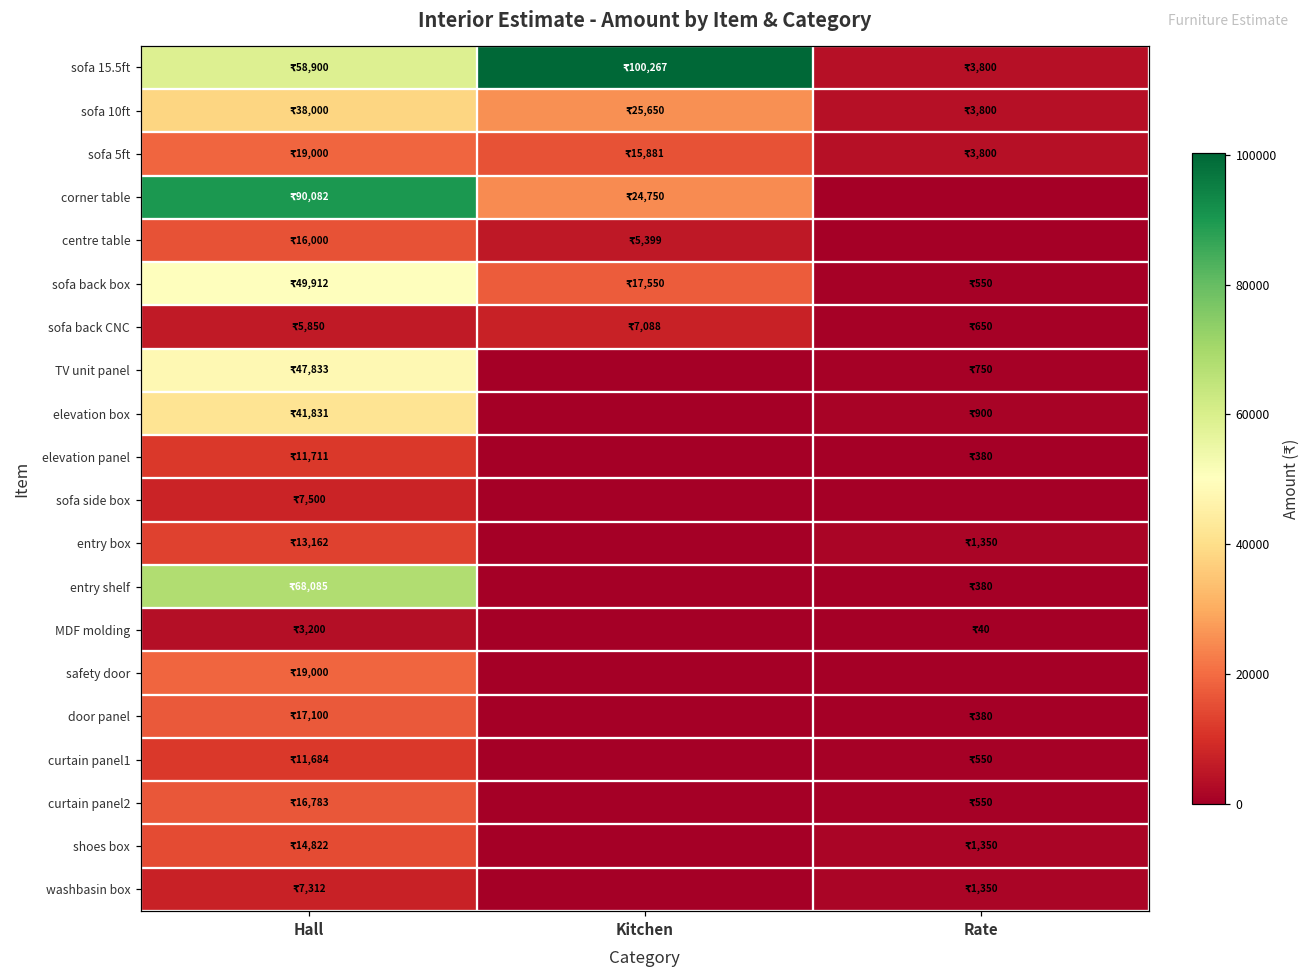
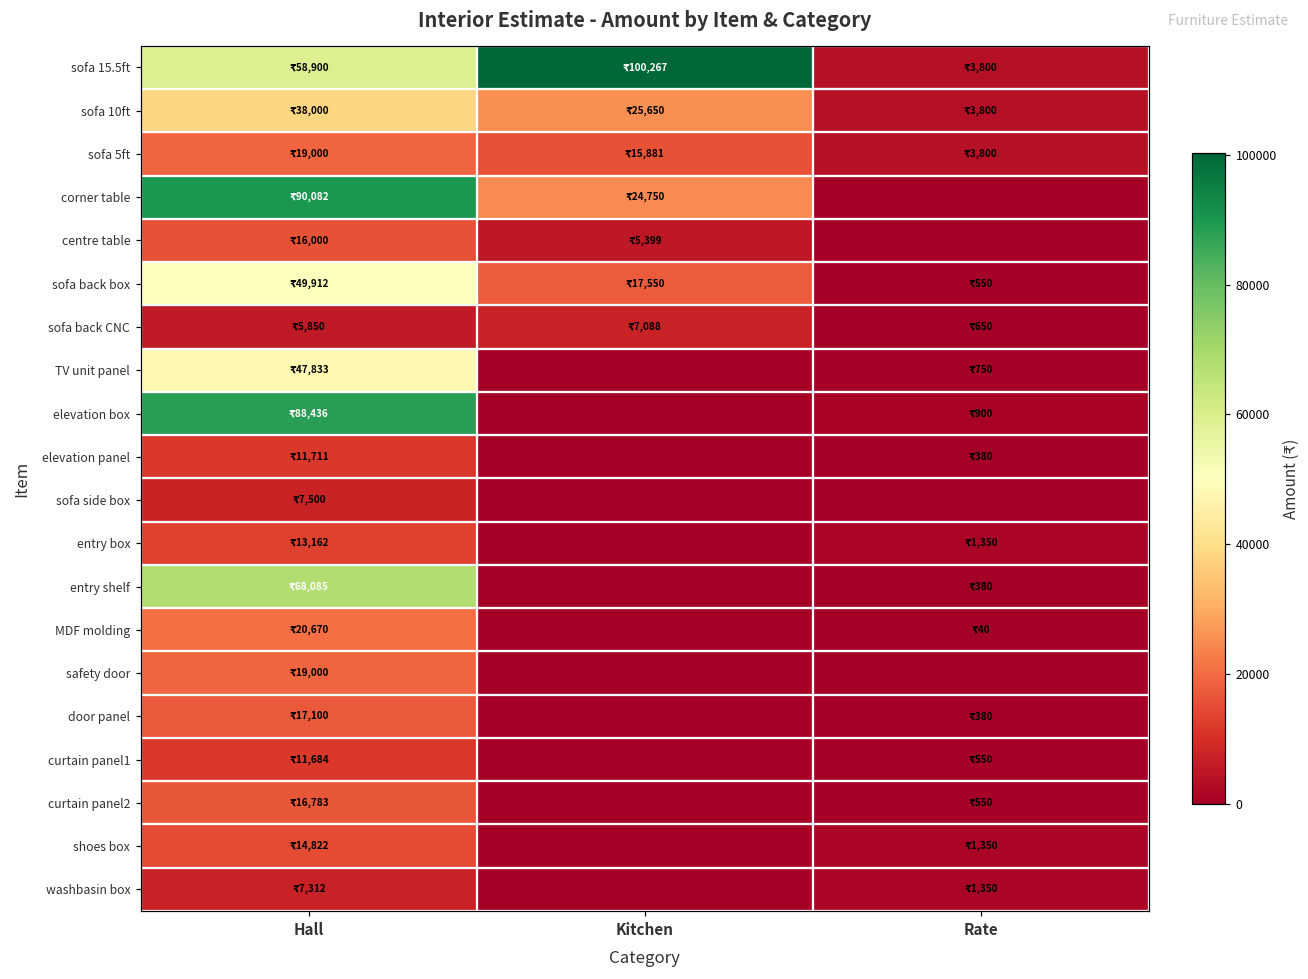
  {
    "sofa 15.5ft": {
      "Hall": "58,900",
      "Kitchen": "100,267",
      "Rate": "3,800"
    },
    "sofa 10ft": {
      "Hall": "38,000",
      "Kitchen": "25,650",
      "Rate": "3,800"
    },
    "sofa 5ft": {
      "Hall": "19,000",
      "Kitchen": "15,881",
      "Rate": "3,800"
    },
    "corner table": {
      "Hall": "90,082",
      "Kitchen": "24,750"
    },
    "centre table": {
      "Hall": "16,000",
      "Kitchen": "5,399"
    },
    "sofa back box": {
      "Hall": "49,912",
      "Kitchen": "17,550",
      "Rate": "550"
    },
    "sofa back CNC": {
      "Hall": "5,850",
      "Kitchen": "7,088",
      "Rate": "650"
    },
    "TV unit panel": {
      "Hall": "47,833",
      "Rate": "750"
    },
    "elevation box": {
-     "Hall": "41,831",
+     "Hall": "88,436",
      "Rate": "900"
    },
    "elevation panel": {
      "Hall": "11,711",
      "Rate": "380"
    },
    "sofa side box": {
      "Hall": "7,500"
    },
    "entry box": {
      "Hall": "13,162",
      "Rate": "1,350"
    },
    "entry shelf": {
      "Hall": "68,085",
      "Rate": "380"
    },
    "MDF molding": {
-     "Hall": "3,200",
+     "Hall": "20,670",
      "Rate": "40"
    },
    "safety door": {
      "Hall": "19,000"
    },
    "door panel": {
      "Hall": "17,100",
      "Rate": "380"
    },
    "curtain panel1": {
      "Hall": "11,684",
      "Rate": "550"
    },
    "curtain panel2": {
      "Hall": "16,783",
      "Rate": "550"
    },
    "shoes box": {
      "Hall": "14,822",
      "Rate": "1,350"
    },
    "washbasin box": {
      "Hall": "7,312",
      "Rate": "1,350"
    }
  }
